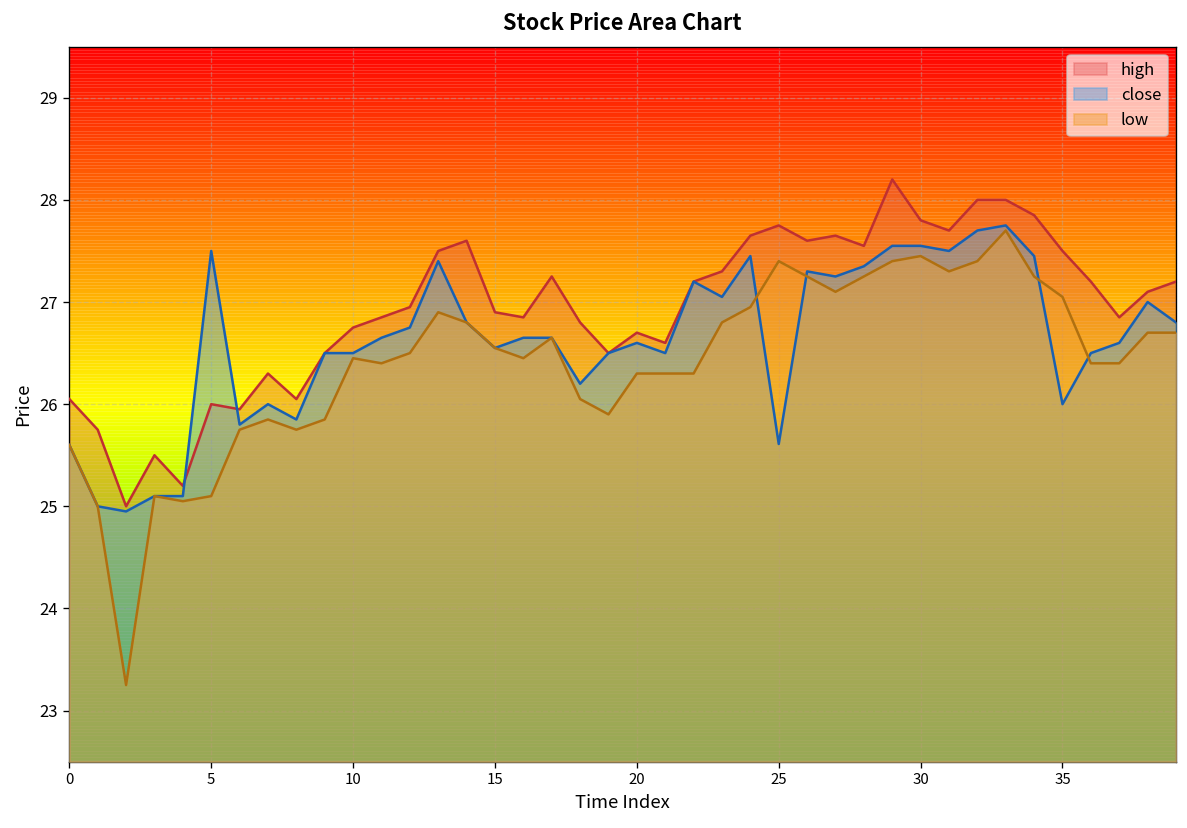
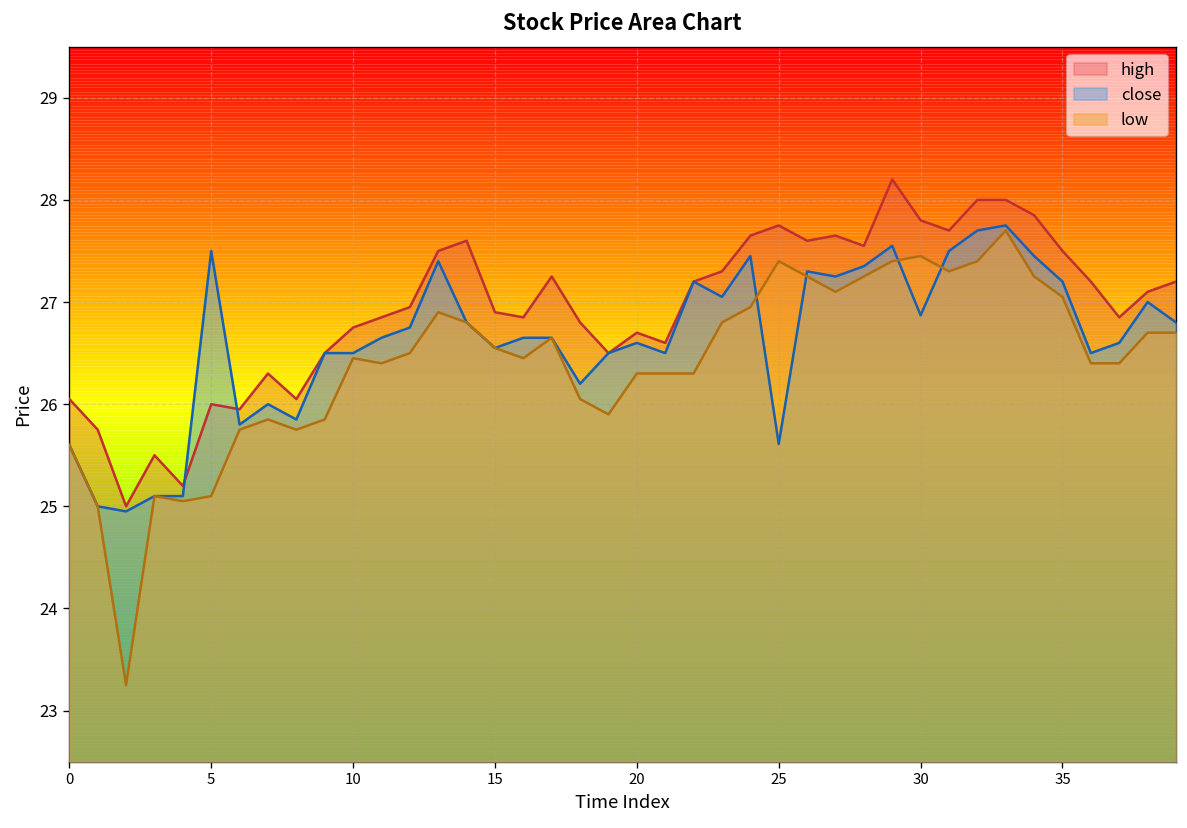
  {
    "close": {
      "5": 27.5,
      "10": 26.5,
      "20": 26.6,
      "25": 25.6,
-     "30": 27.6,
-     "35": 26.0
+     "30": 26.9,
+     "35": 27.2
    }
  }
